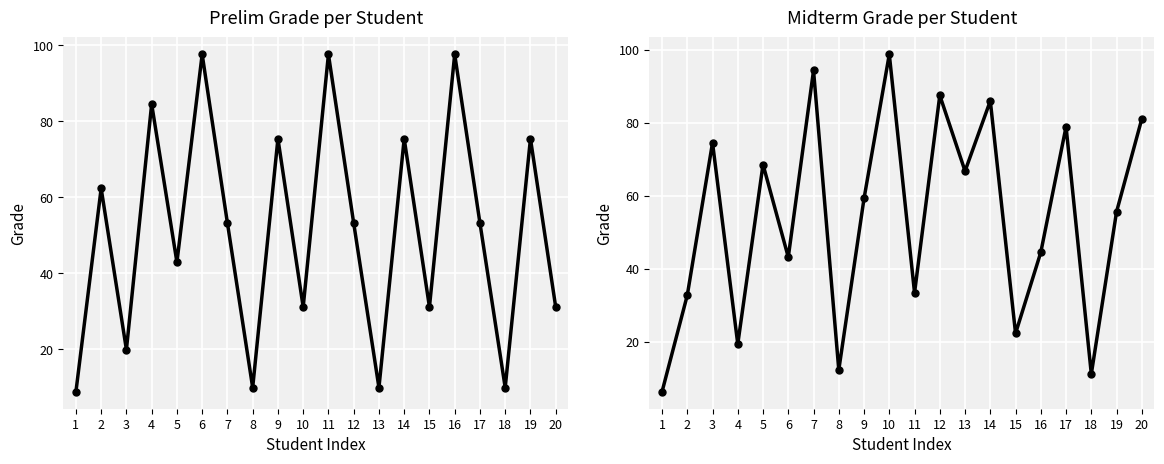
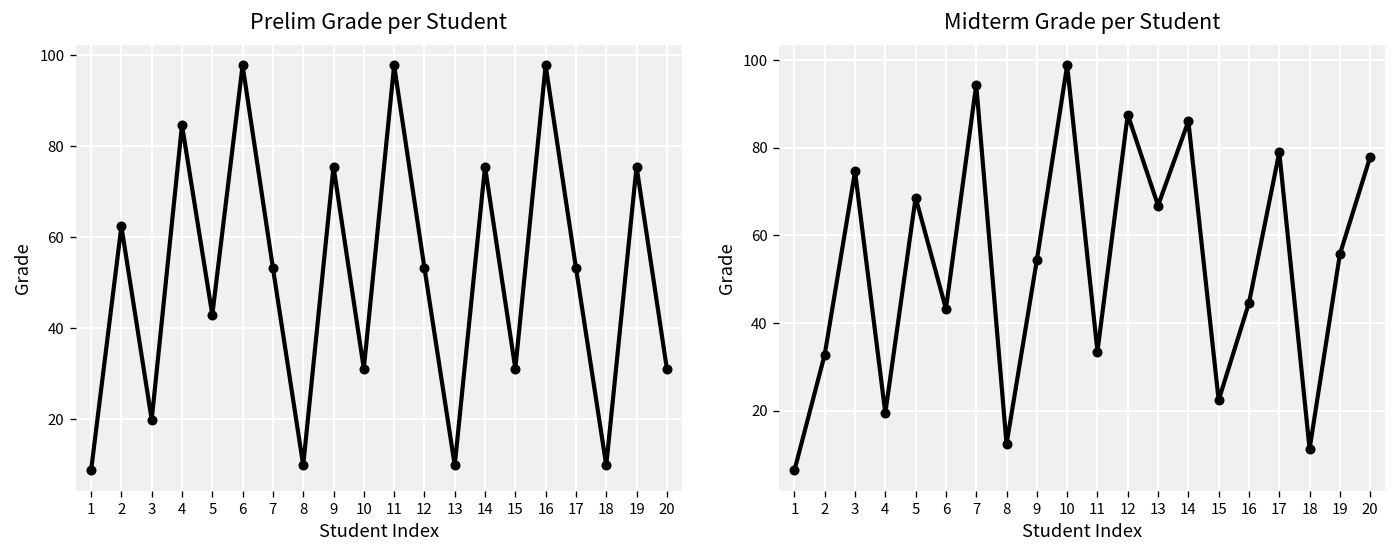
  {
    "Prelim Grade per Student": {
      "1": 9,
      "2": 62,
      "3": 20,
      "4": 85,
      "5": 43,
      "6": 98,
      "7": 53,
      "8": 10,
      "9": 75,
      "10": 31,
      "11": 98,
      "12": 53,
      "13": 10,
      "14": 75,
      "15": 31,
      "16": 98,
      "17": 53,
      "18": 10,
      "19": 75,
      "20": 31
    },
    "Midterm Grade per Student": {
      "1": 6,
      "2": 33,
      "3": 75,
      "4": 19,
      "5": 69,
      "6": 43,
      "7": 94,
      "8": 12,
-     "9": 59,
+     "9": 54,
      "10": 99,
      "11": 33,
      "12": 88,
      "13": 67,
      "14": 86,
      "15": 22,
      "16": 45,
      "17": 79,
      "18": 11,
      "19": 56,
-     "20": 81
+     "20": 78
    }
  }
